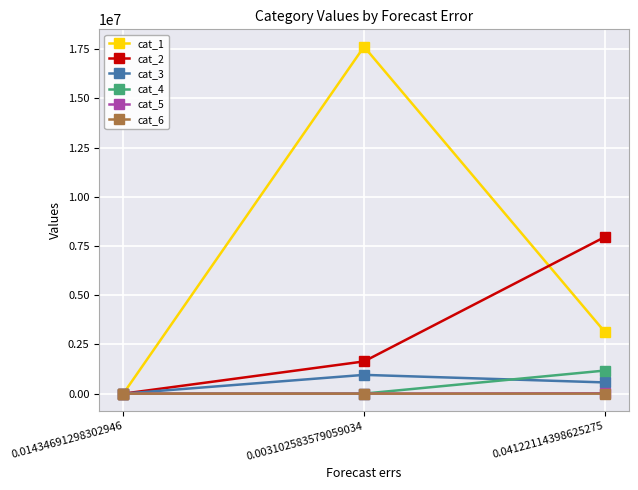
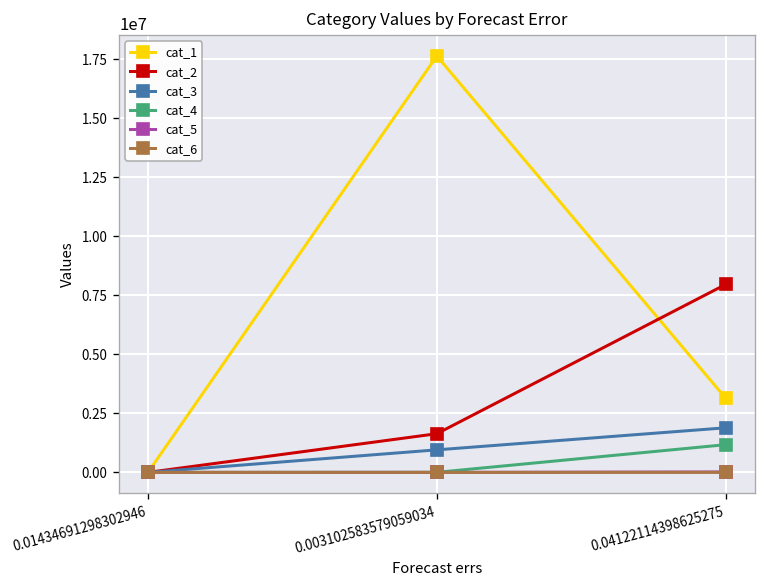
  {
    "cat_1": {
      "0.003102583579059034": 17600000,
      "0.04122114398625275": 3100000
    },
    "cat_2": {
      "0.003102583579059034": 1600000,
      "0.04122114398625275": 8000000
    },
    "cat_3": {
      "0.003102583579059034": 1000000,
-     "0.04122114398625275": 600000
+     "0.04122114398625275": 1900000
    },
    "cat_4": {
      "0.04122114398625275": 1200000
    }
  }
